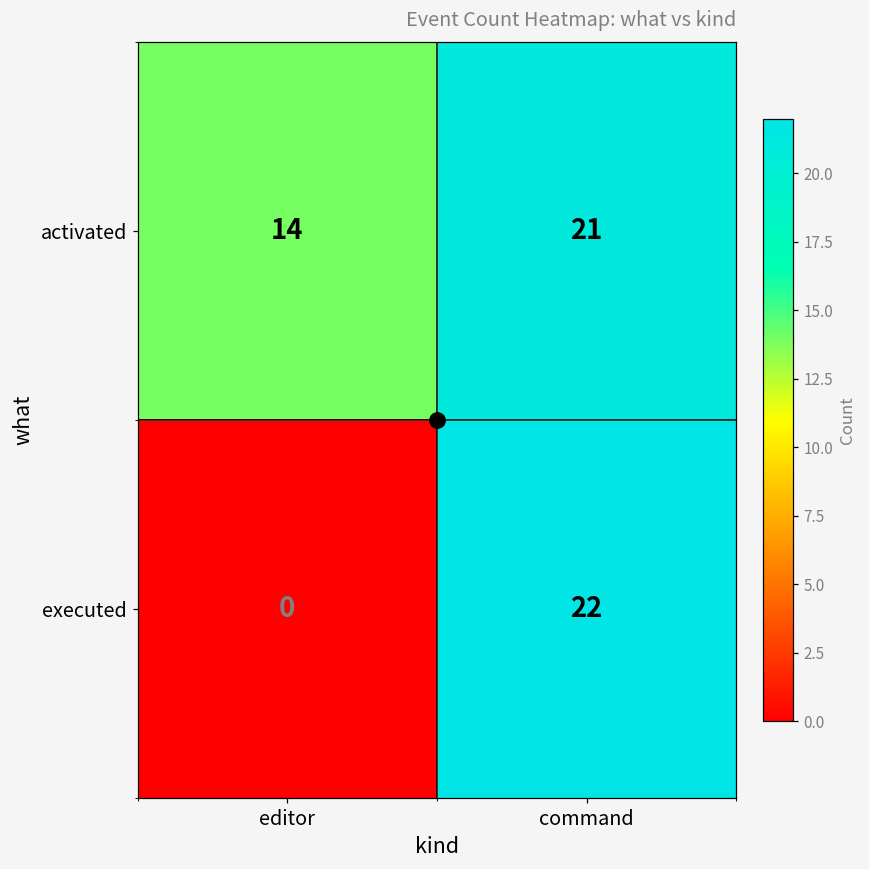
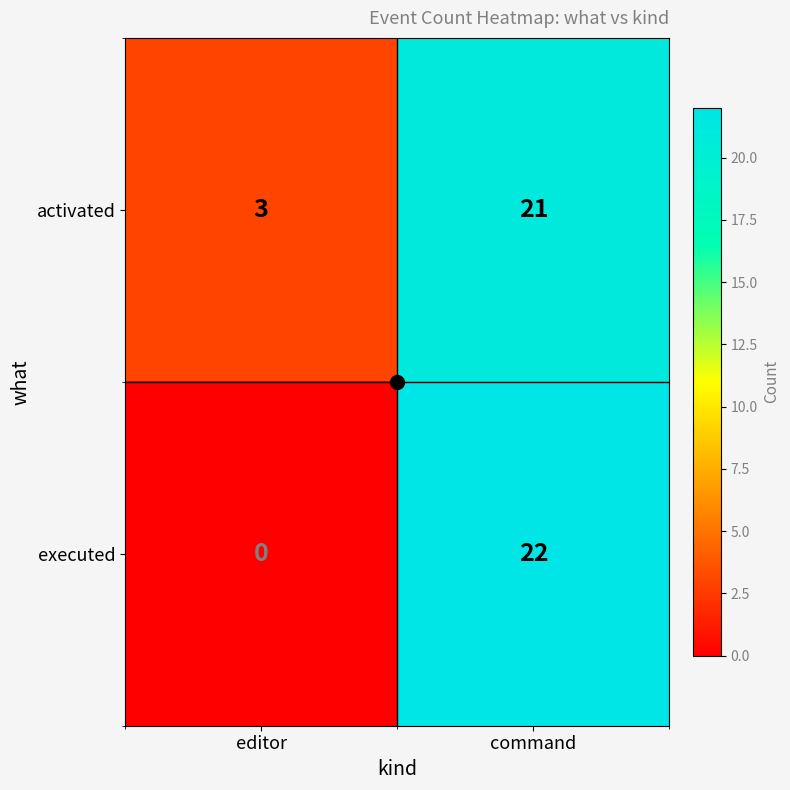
  {
    "activated": {
-     "editor": 14,
+     "editor": 3,
      "command": 21
    },
    "executed": {
      "editor": 0,
      "command": 22
    }
  }
